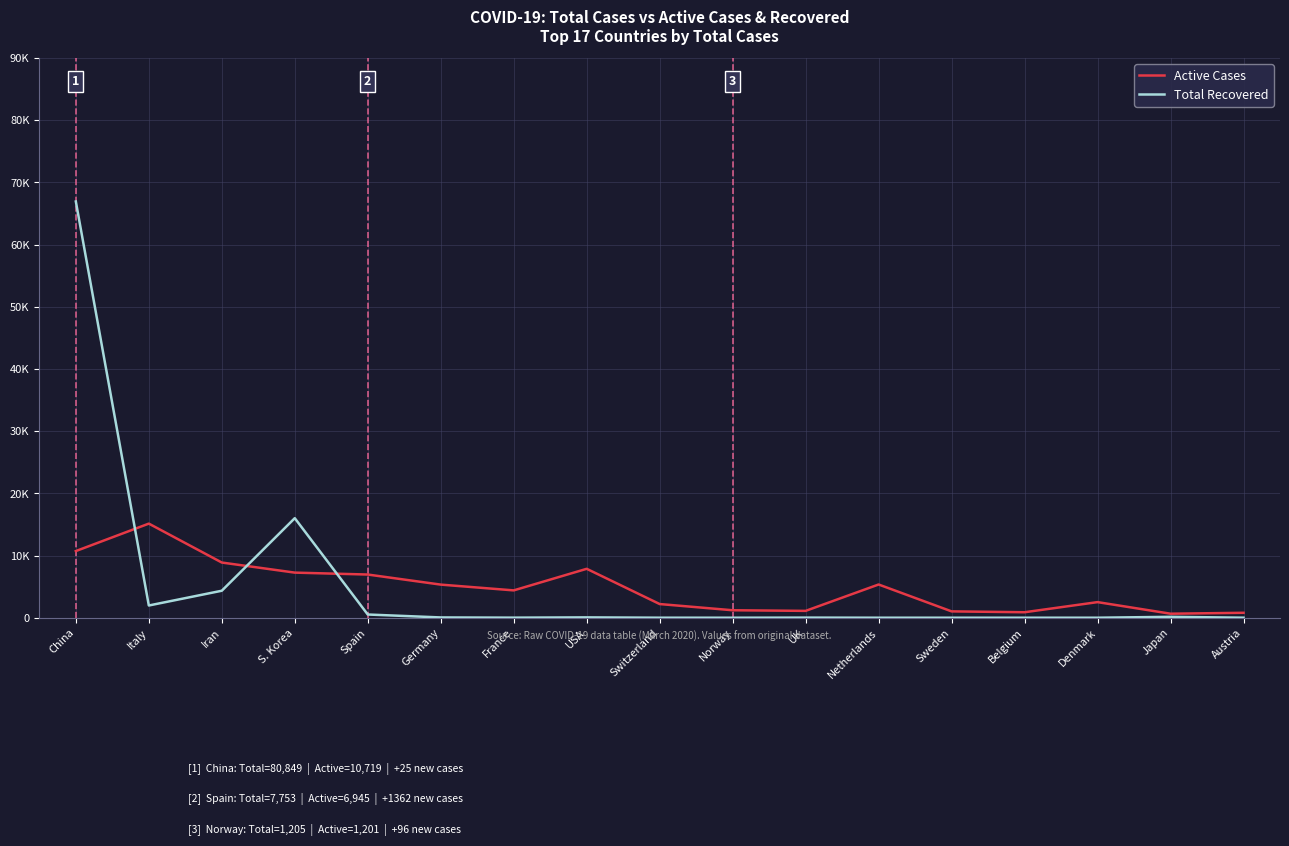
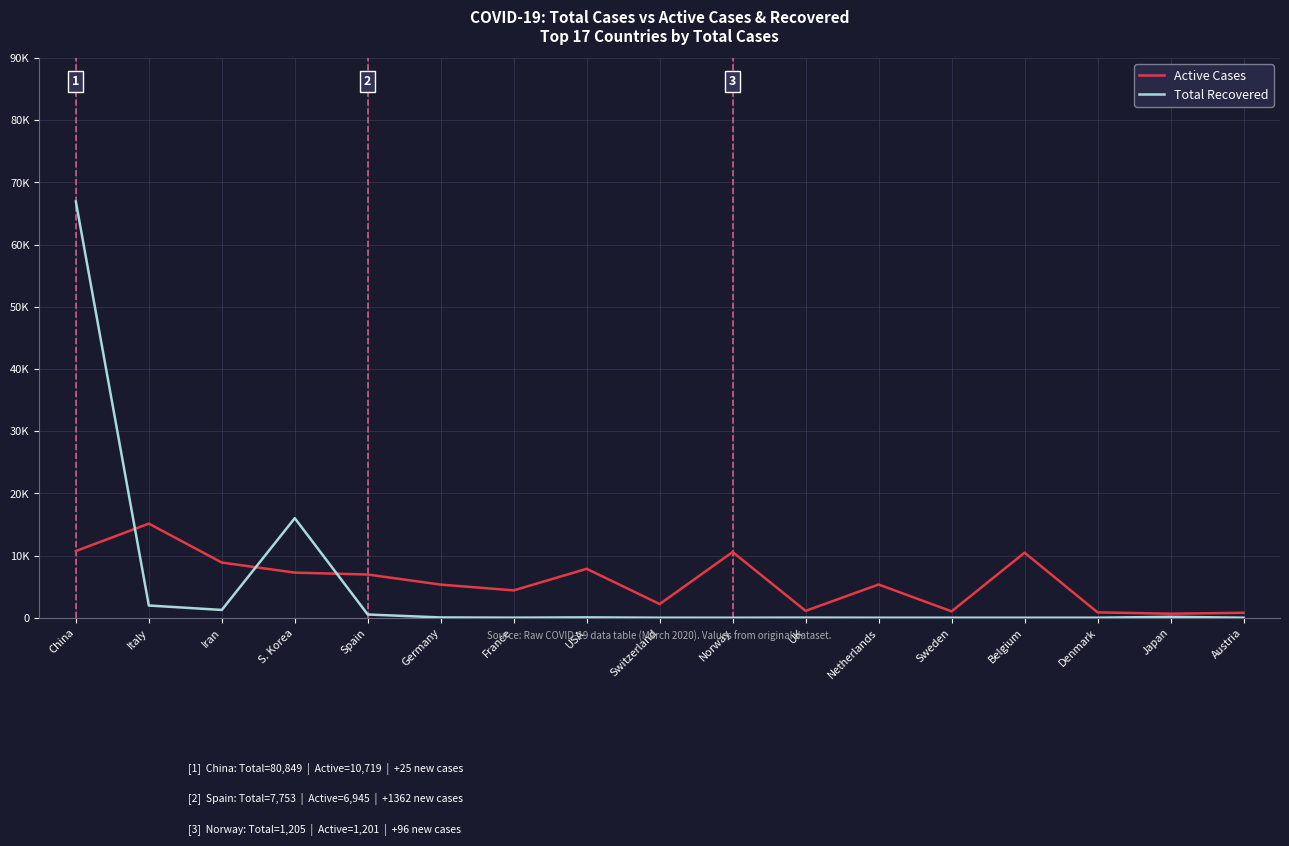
  {
    "Active Cases": {
      "China": 11000,
      "Italy": 15000,
      "Iran": 9000,
      "S. Korea": 7000,
      "Spain": 7000,
      "Germany": 5000,
      "France": 4000,
      "USA": 8000,
      "Switzerland": 2000,
-     "Norway": 1000,
+     "Norway": 11000,
      "UK": 1000,
      "Netherlands": 5000,
      "Sweden": 1000,
-     "Belgium": 1000,
-     "Denmark": 3000,
+     "Belgium": 10000,
+     "Denmark": 1000,
      "Japan": 1000,
      "Austria": 1000
    },
    "Total Recovered": {
      "China": 67000,
      "Italy": 2000,
-     "Iran": 4000,
+     "Iran": 1000,
      "S. Korea": 16000,
      "Spain": 1000,
      "Germany": 0,
      "France": 0,
      "USA": 0,
      "Switzerland": 0,
      "Norway": 0,
      "UK": 0,
      "Netherlands": 0,
      "Sweden": 0,
      "Belgium": 0,
      "Denmark": 0,
      "Japan": 0,
      "Austria": 0
    }
  }
